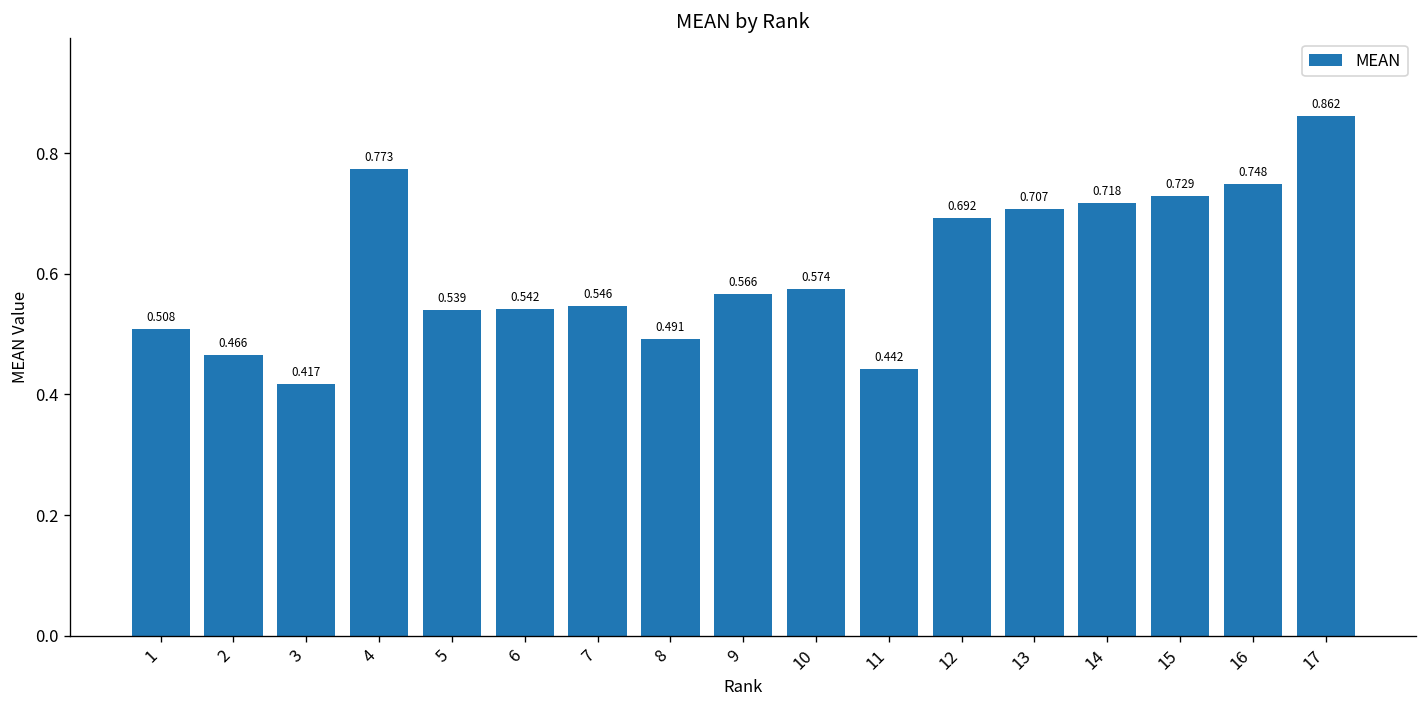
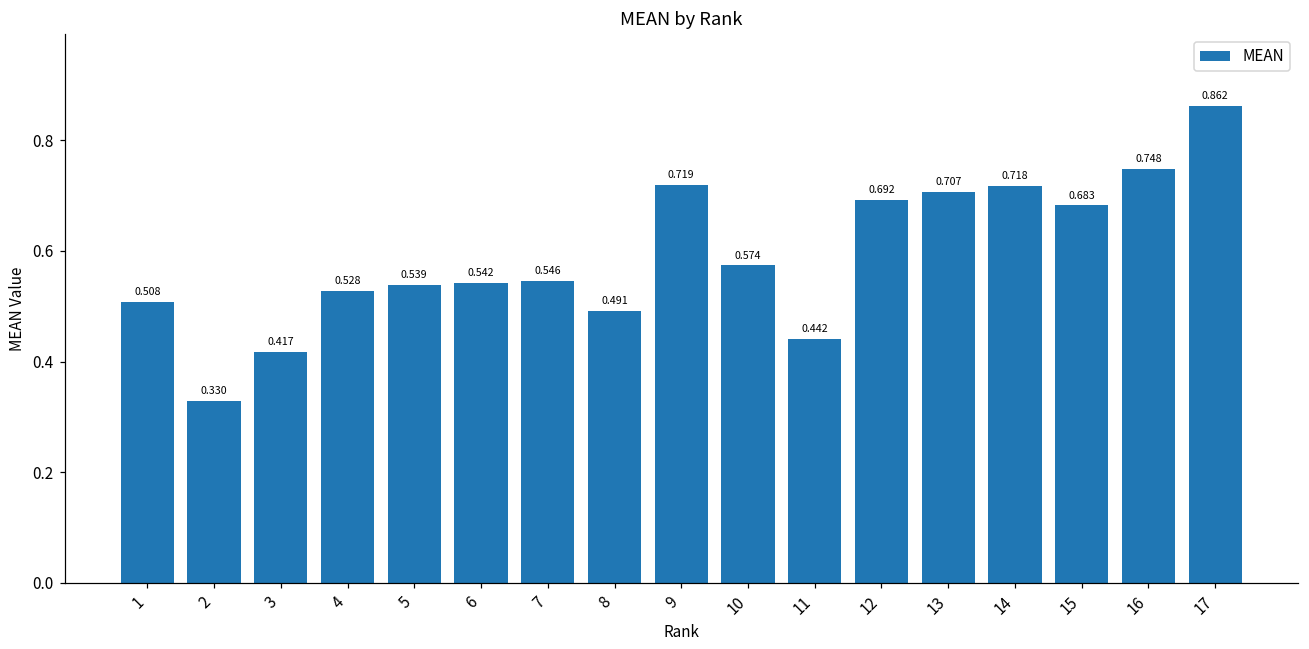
  {
    "1": 0.508,
-   "2": 0.466,
+   "2": 0.330,
    "3": 0.417,
-   "4": 0.773,
+   "4": 0.528,
    "5": 0.539,
    "6": 0.542,
    "7": 0.546,
    "8": 0.491,
-   "9": 0.566,
+   "9": 0.719,
    "10": 0.574,
    "11": 0.442,
    "12": 0.692,
    "13": 0.707,
    "14": 0.718,
-   "15": 0.729,
+   "15": 0.683,
    "16": 0.748,
    "17": 0.862
  }
